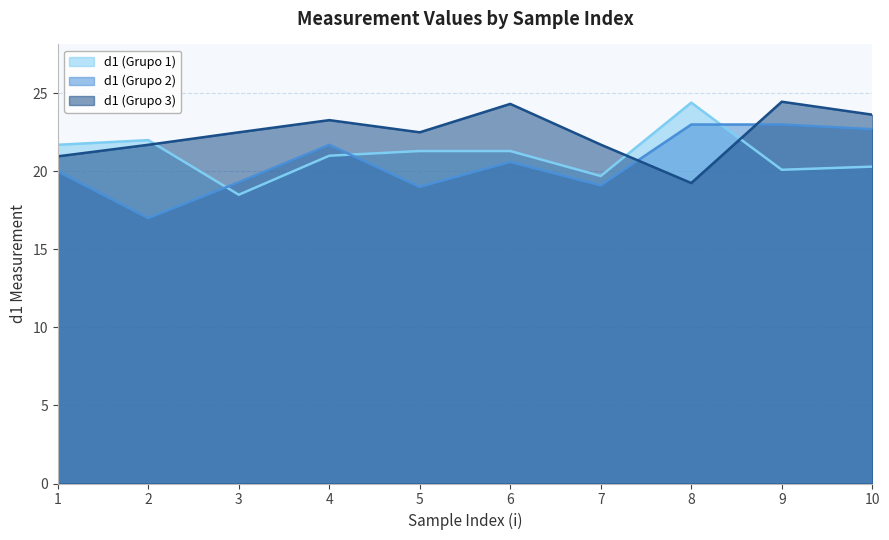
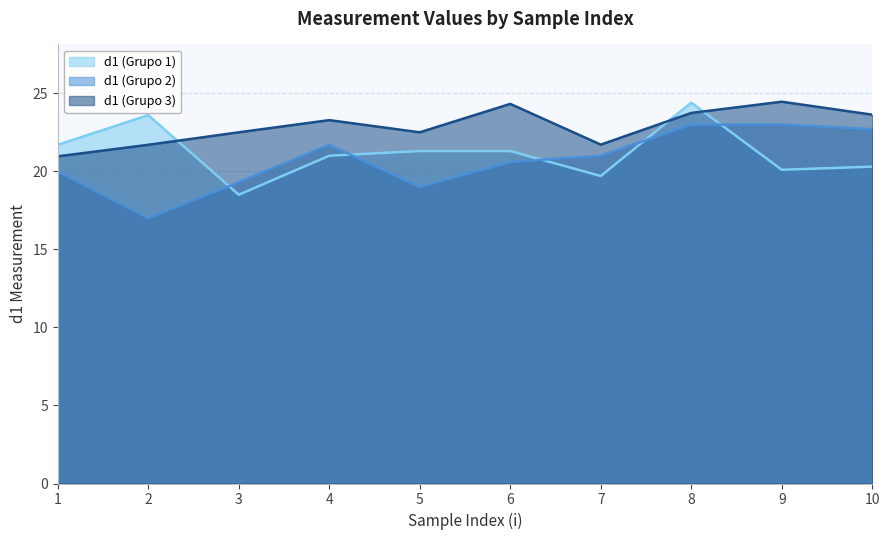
  {
    "d1 (Grupo 1)": {
      "1": 21.7,
-     "2": 22.0,
+     "2": 23.6,
      "3": 18.5,
      "4": 21.0,
      "5": 21.3,
      "6": 21.3,
      "7": 19.7,
      "8": 24.4,
      "9": 20.1,
      "10": 20.3
    },
    "d1 (Grupo 2)": {
      "1": 20.0,
      "2": 17.0,
      "3": 19.3,
      "4": 21.7,
      "5": 19.0,
      "6": 20.6,
-     "7": 19.1,
+     "7": 21.0,
      "8": 23.0,
      "9": 23.0,
      "10": 22.7
    },
    "d1 (Grupo 3)": {
      "1": 21.0,
      "2": 21.7,
      "3": 22.5,
      "4": 23.3,
      "5": 22.5,
      "6": 24.3,
      "7": 21.7,
-     "8": 19.3,
+     "8": 23.7,
      "9": 24.5,
      "10": 23.6
    }
  }
